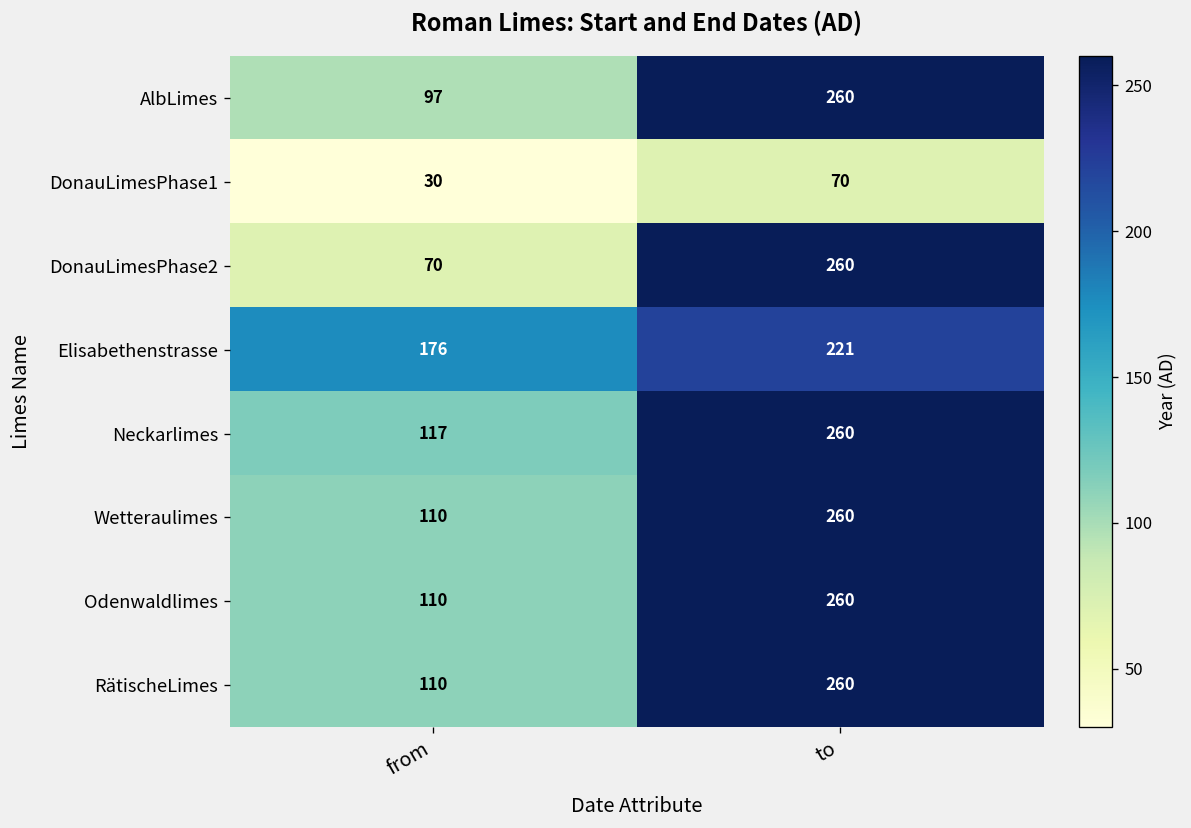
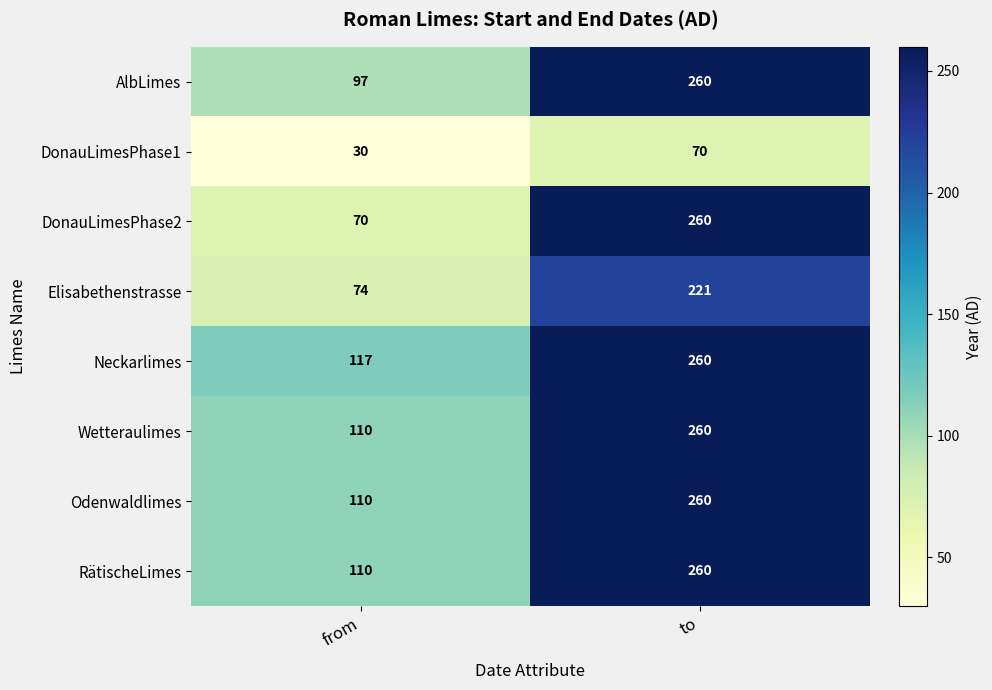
  {
    "AlbLimes": {
      "from": 97,
      "to": 260
    },
    "DonauLimesPhase1": {
      "from": 30,
      "to": 70
    },
    "DonauLimesPhase2": {
      "from": 70,
      "to": 260
    },
    "Elisabethenstrasse": {
-     "from": 176,
+     "from": 74,
      "to": 221
    },
    "Neckarlimes": {
      "from": 117,
      "to": 260
    },
    "Wetteraulimes": {
      "from": 110,
      "to": 260
    },
    "Odenwaldlimes": {
      "from": 110,
      "to": 260
    },
    "RätischeLimes": {
      "from": 110,
      "to": 260
    }
  }
